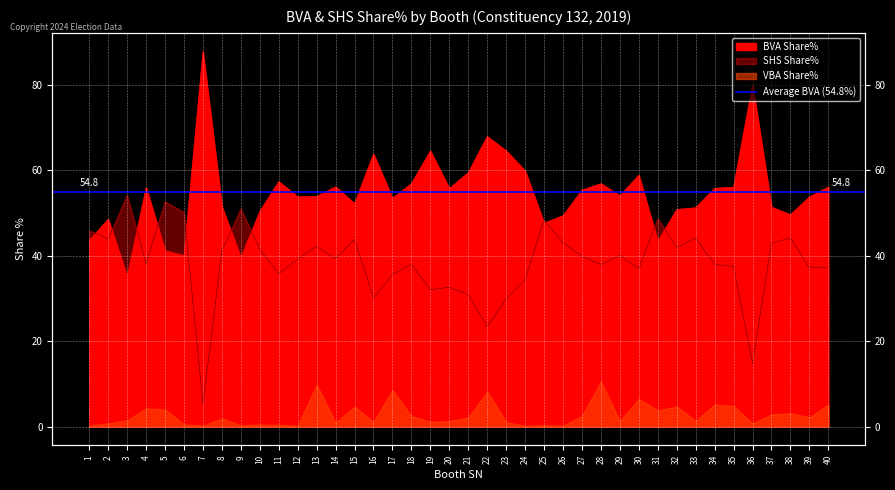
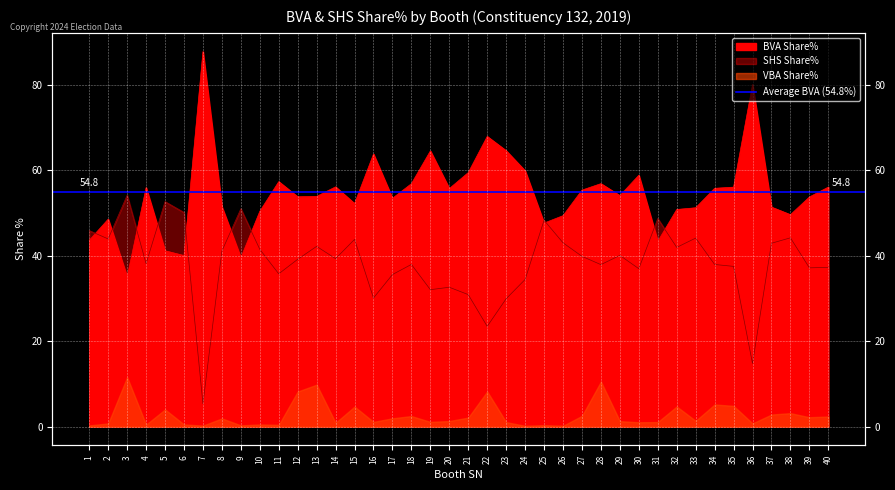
  {
    "VBA Share%": {
      "2": 1,
-     "3": 1,
-     "4": 4,
+     "3": 12,
+     "4": 0,
      "5": 4,
      "8": 2,
-     "12": 0,
+     "12": 8,
      "13": 10,
      "14": 1,
      "15": 5,
      "16": 1,
-     "17": 9,
+     "17": 2,
      "18": 2,
      "19": 1,
      "20": 1,
      "21": 2,
      "22": 8,
      "23": 1,
      "27": 3,
      "28": 11,
      "29": 1,
-     "30": 7,
-     "31": 4,
+     "30": 1,
+     "31": 1,
      "32": 5,
      "33": 1,
      "34": 5,
      "35": 5,
      "36": 1,
      "37": 3,
      "38": 3,
      "39": 2,
-     "40": 5
+     "40": 2
    }
  }
